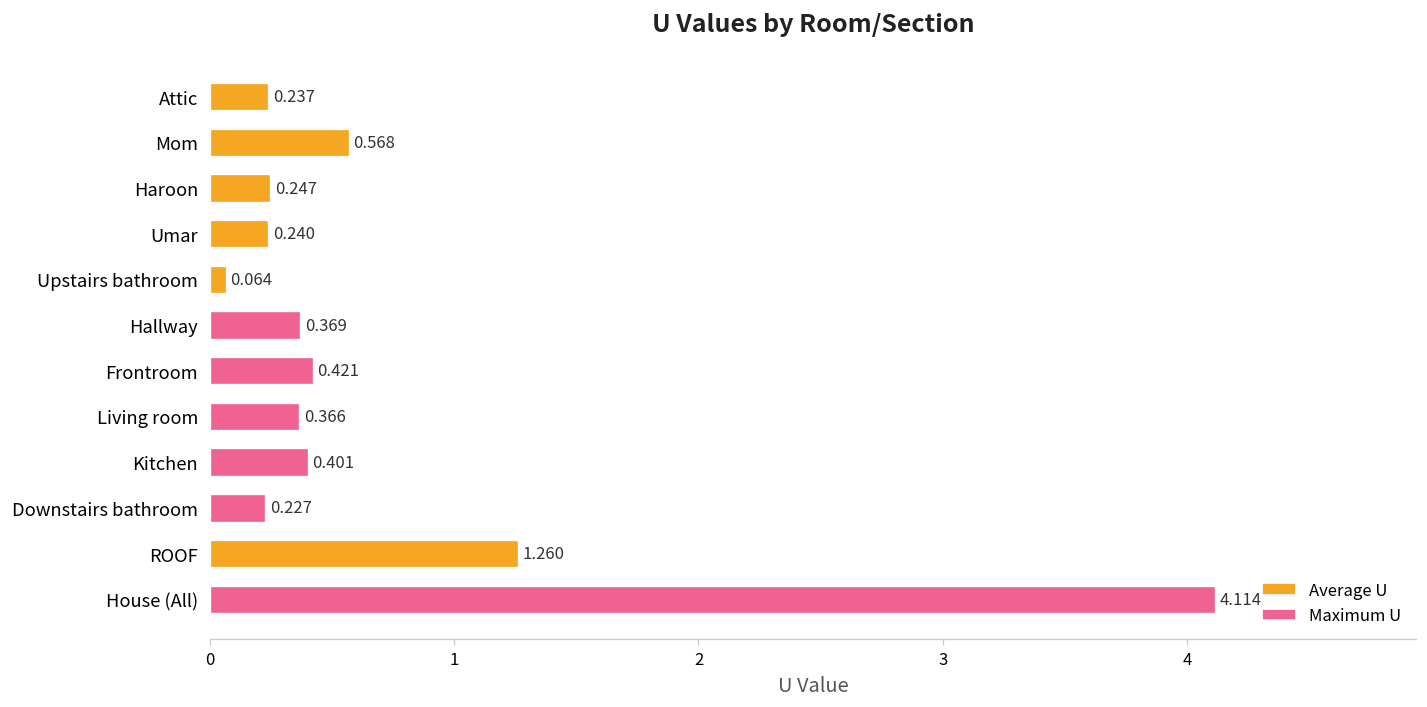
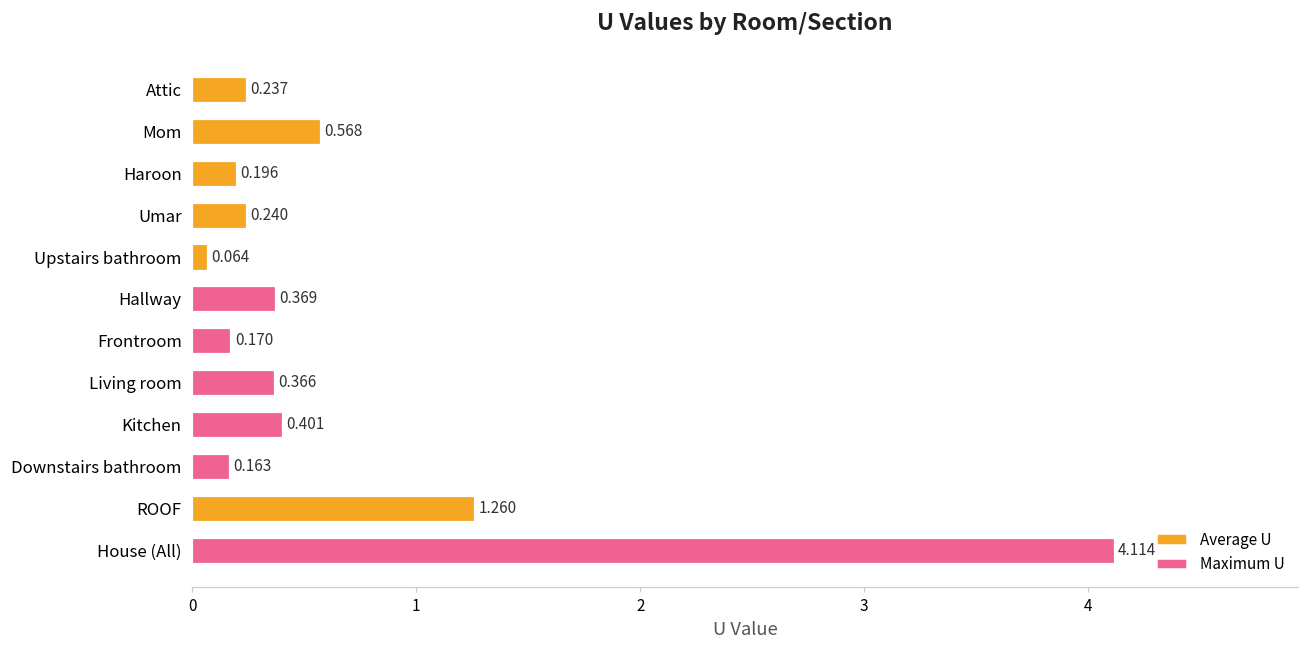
  {
    "Attic": 0.237,
    "Mom": 0.568,
-   "Haroon": 0.247,
+   "Haroon": 0.196,
    "Umar": 0.240,
    "Upstairs bathroom": 0.064,
    "Hallway": 0.369,
-   "Frontroom": 0.421,
+   "Frontroom": 0.170,
    "Living room": 0.366,
    "Kitchen": 0.401,
-   "Downstairs bathroom": 0.227,
+   "Downstairs bathroom": 0.163,
    "ROOF": 1.260,
    "House (All)": 4.114
  }
